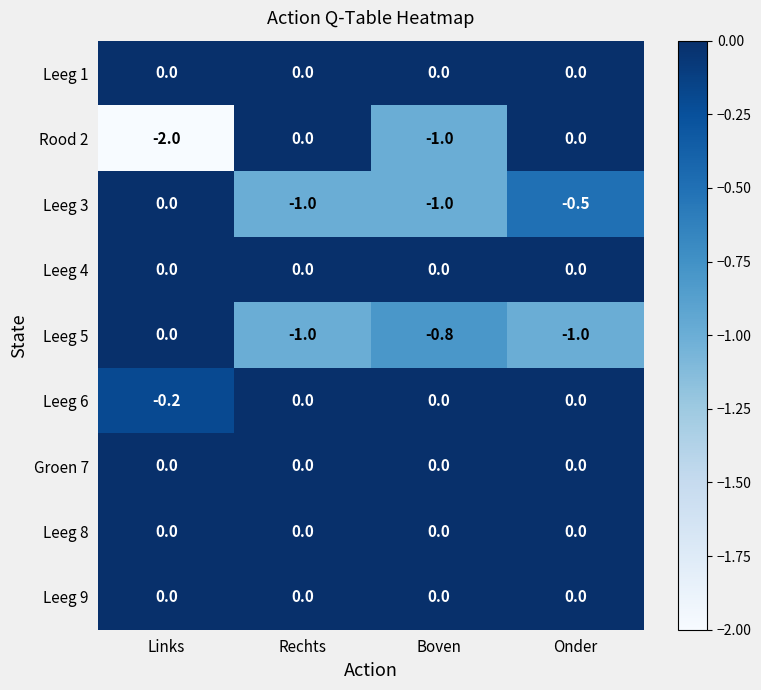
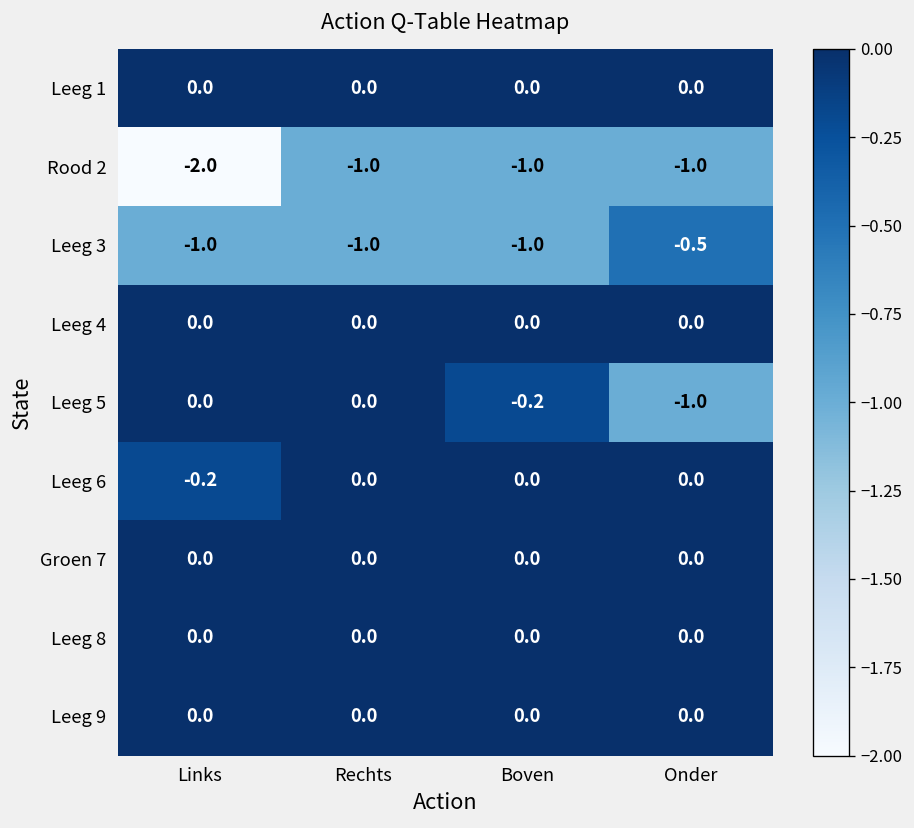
  {
    "Leeg 1": {
      "Links": 0.0,
      "Rechts": 0.0,
      "Boven": 0.0,
      "Onder": 0.0
    },
    "Rood 2": {
      "Links": -2.0,
-     "Rechts": 0.0,
+     "Rechts": -1.0,
      "Boven": -1.0,
-     "Onder": 0.0
+     "Onder": -1.0
    },
    "Leeg 3": {
-     "Links": 0.0,
+     "Links": -1.0,
      "Rechts": -1.0,
      "Boven": -1.0,
      "Onder": -0.5
    },
    "Leeg 4": {
      "Links": 0.0,
      "Rechts": 0.0,
      "Boven": 0.0,
      "Onder": 0.0
    },
    "Leeg 5": {
      "Links": 0.0,
-     "Rechts": -1.0,
-     "Boven": -0.8,
+     "Rechts": 0.0,
+     "Boven": -0.2,
      "Onder": -1.0
    },
    "Leeg 6": {
      "Links": -0.2,
      "Rechts": 0.0,
      "Boven": 0.0,
      "Onder": 0.0
    },
    "Groen 7": {
      "Links": 0.0,
      "Rechts": 0.0,
      "Boven": 0.0,
      "Onder": 0.0
    },
    "Leeg 8": {
      "Links": 0.0,
      "Rechts": 0.0,
      "Boven": 0.0,
      "Onder": 0.0
    },
    "Leeg 9": {
      "Links": 0.0,
      "Rechts": 0.0,
      "Boven": 0.0,
      "Onder": 0.0
    }
  }
